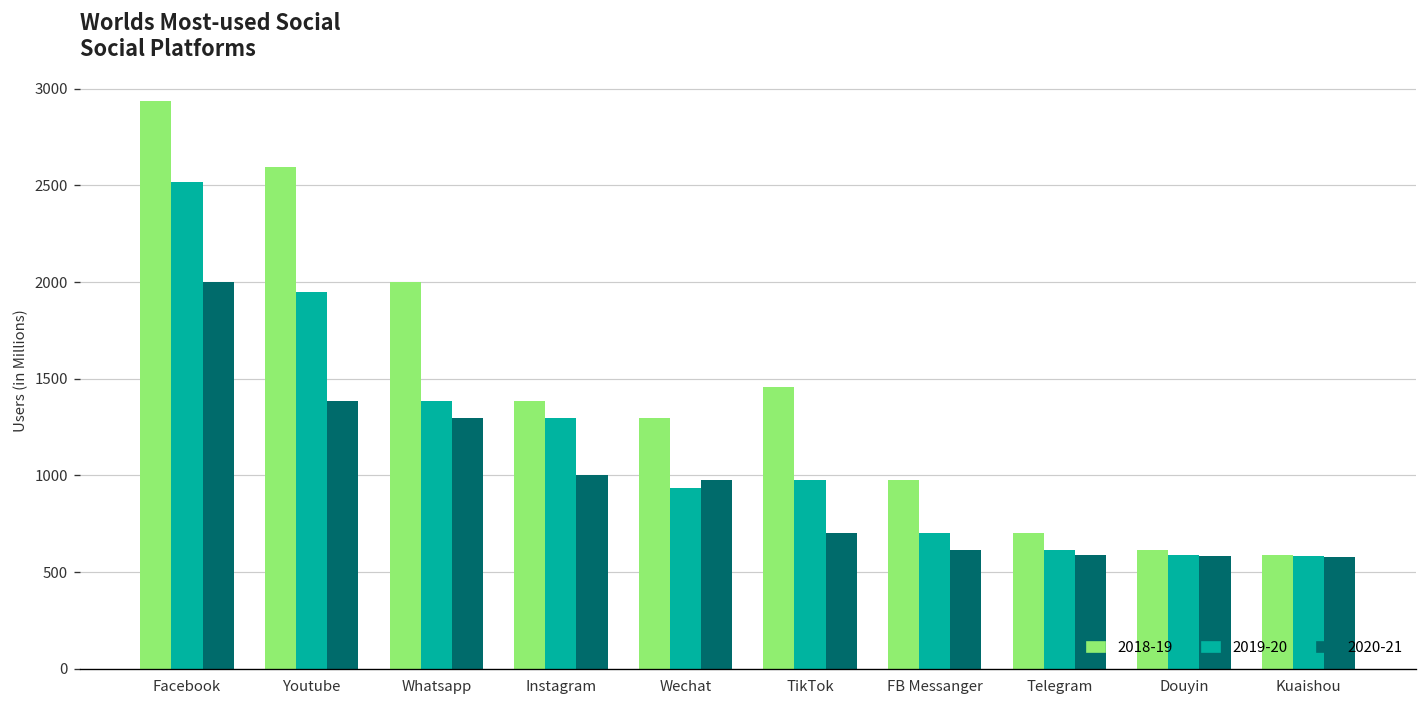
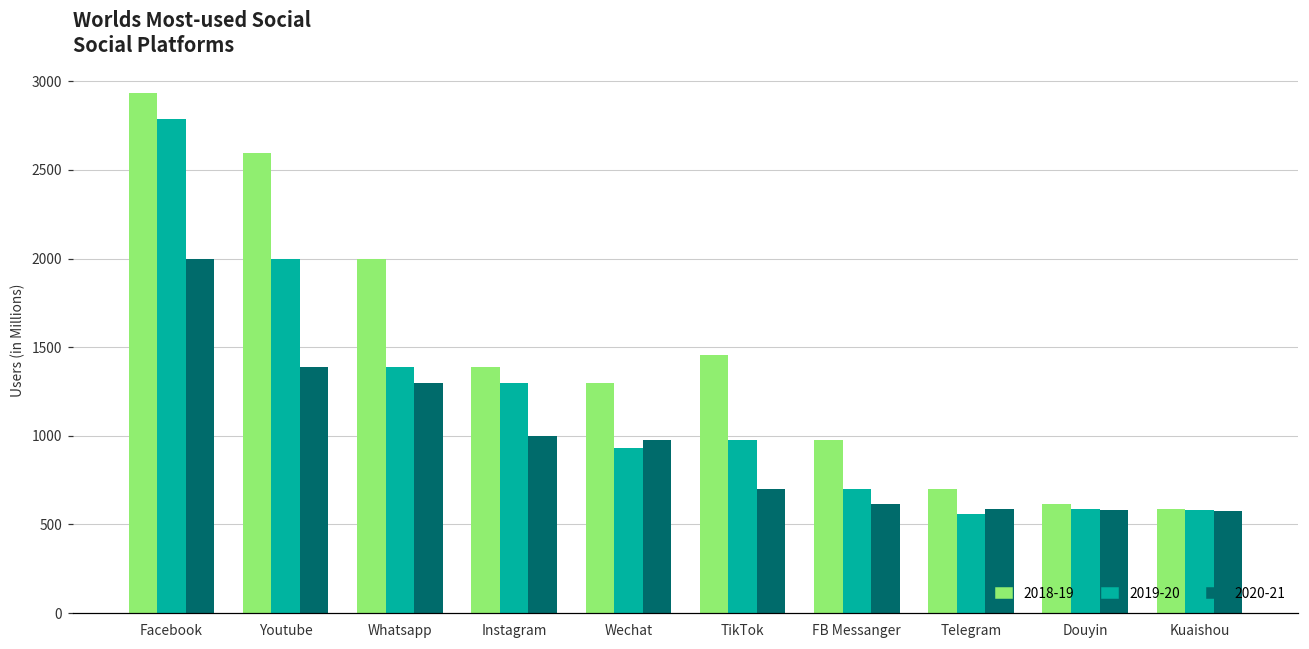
  {
    "2018-19": {
      "Facebook": 2930,
      "Youtube": 2590,
      "Whatsapp": 2000,
      "Instagram": 1390,
      "Wechat": 1300,
      "TikTok": 1460,
      "FB Messanger": 980,
      "Telegram": 700,
      "Douyin": 610,
      "Kuaishou": 590
    },
    "2019-20": {
-     "Facebook": 2520,
-     "Youtube": 1950,
+     "Facebook": 2790,
+     "Youtube": 2000,
      "Whatsapp": 1390,
      "Instagram": 1300,
      "Wechat": 930,
      "TikTok": 980,
      "FB Messanger": 700,
-     "Telegram": 610,
+     "Telegram": 560,
      "Douyin": 590,
      "Kuaishou": 580
    },
    "2020-21": {
      "Facebook": 2000,
      "Youtube": 1390,
      "Whatsapp": 1300,
      "Instagram": 1000,
      "Wechat": 980,
      "TikTok": 700,
      "FB Messanger": 610,
      "Telegram": 590,
      "Douyin": 580,
      "Kuaishou": 580
    }
  }
